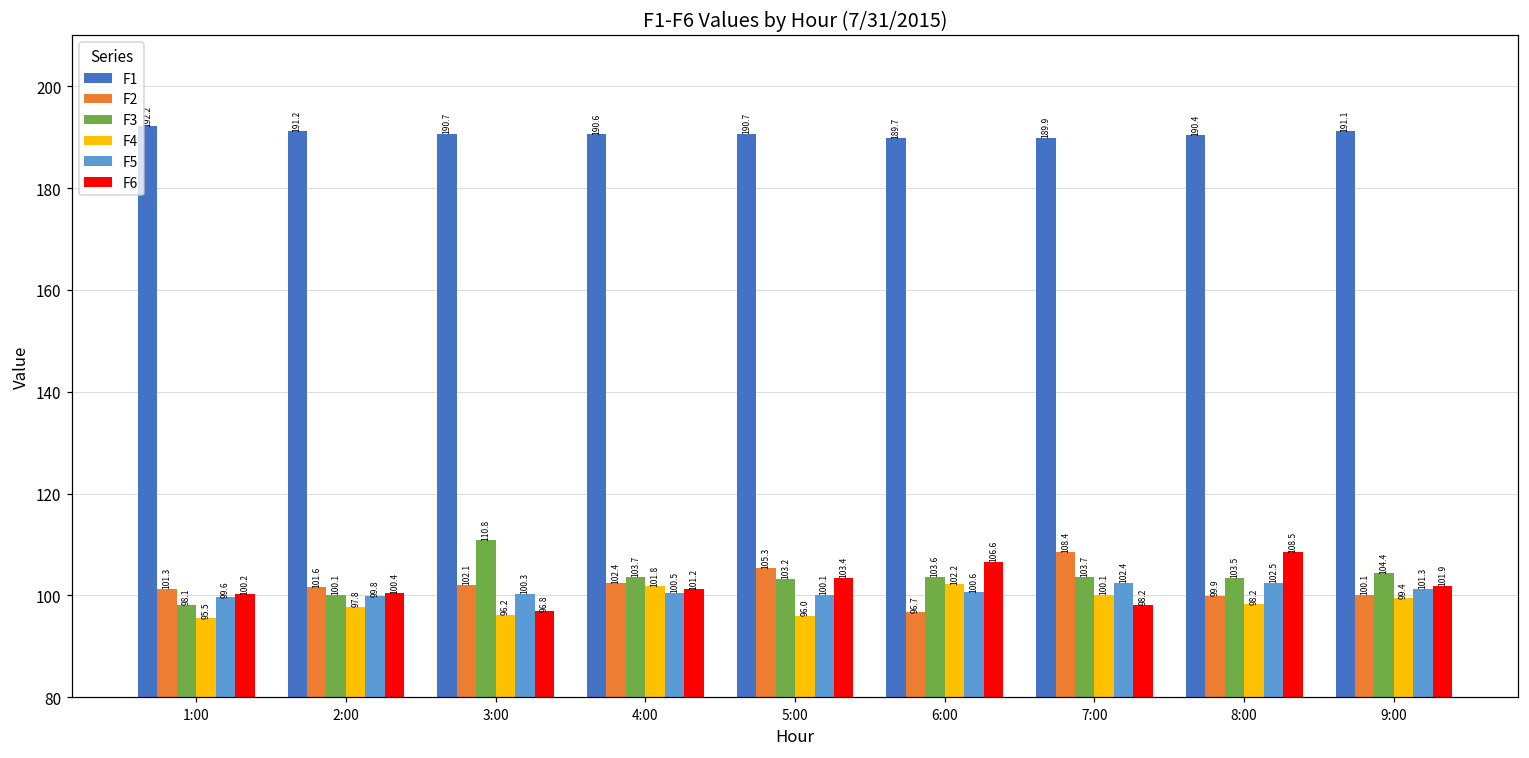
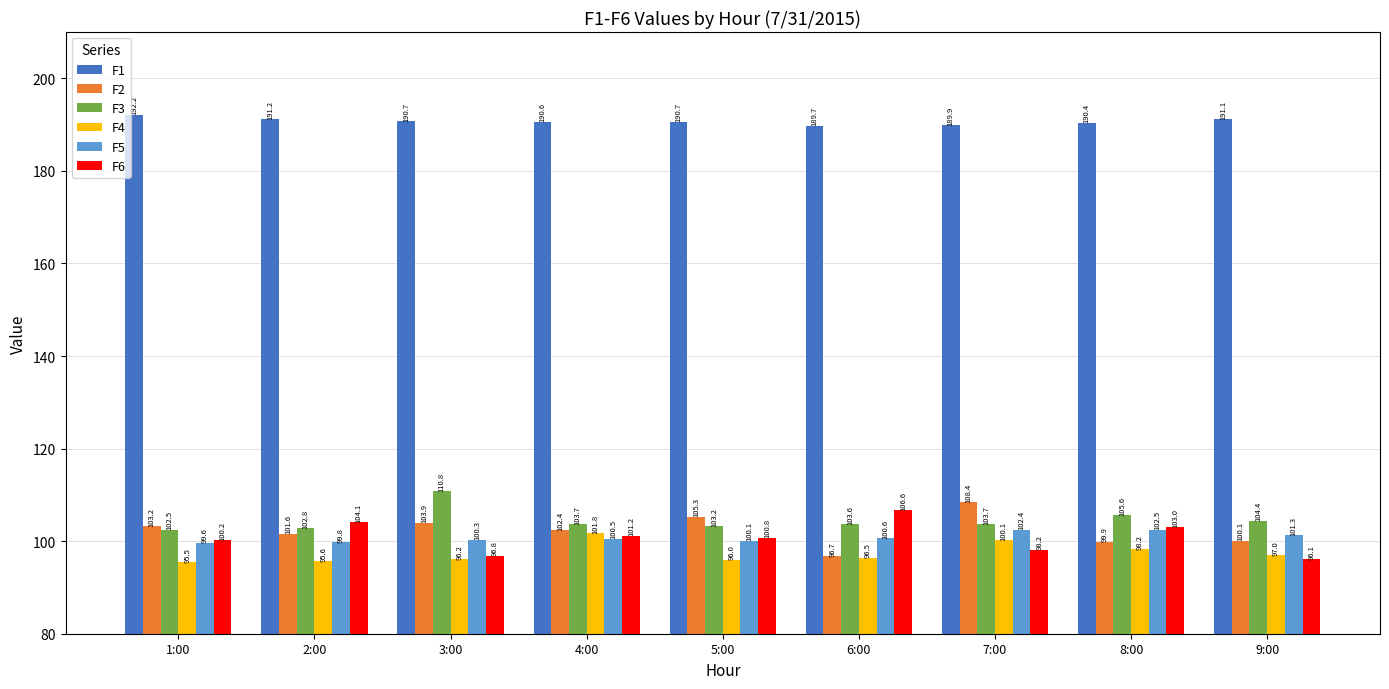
  {
    "F2": {
-     "1:00": 101.3,
+     "1:00": 103.2,
      "2:00": 101.6,
-     "3:00": 102.1,
+     "3:00": 103.9,
      "4:00": 102.4,
      "5:00": 105.3,
      "6:00": 96.7,
      "7:00": 108.4,
      "8:00": 99.9,
      "9:00": 100.1
    },
    "F3": {
-     "1:00": 98.1,
-     "2:00": 100.1,
+     "1:00": 102.5,
+     "2:00": 102.8,
      "3:00": 110.8,
      "4:00": 103.7,
      "5:00": 103.2,
      "6:00": 103.6,
      "7:00": 103.7,
-     "8:00": 103.5,
+     "8:00": 105.6,
      "9:00": 104.4
    },
    "F4": {
      "1:00": 95.5,
-     "2:00": 97.8,
+     "2:00": 95.6,
      "3:00": 96.2,
      "4:00": 101.8,
      "5:00": 96.0,
-     "6:00": 102.2,
+     "6:00": 96.5,
      "7:00": 100.1,
      "8:00": 98.2,
-     "9:00": 99.4
+     "9:00": 97.0
    },
    "F6": {
      "1:00": 100.2,
-     "2:00": 100.4,
+     "2:00": 104.1,
      "3:00": 96.8,
      "4:00": 101.2,
-     "5:00": 103.4,
+     "5:00": 100.8,
      "6:00": 106.6,
      "7:00": 98.2,
-     "8:00": 108.5,
-     "9:00": 101.9
+     "8:00": 103.0,
+     "9:00": 96.1
    }
  }
